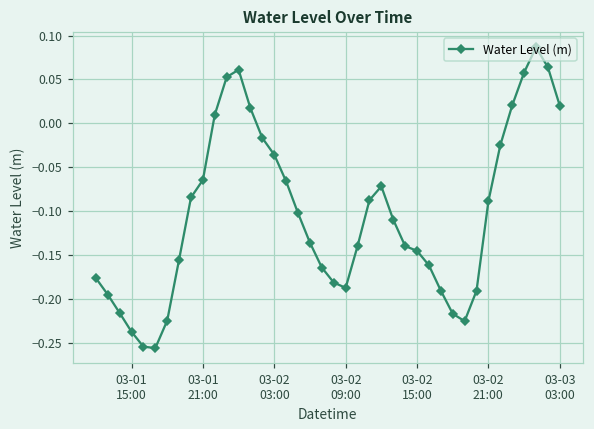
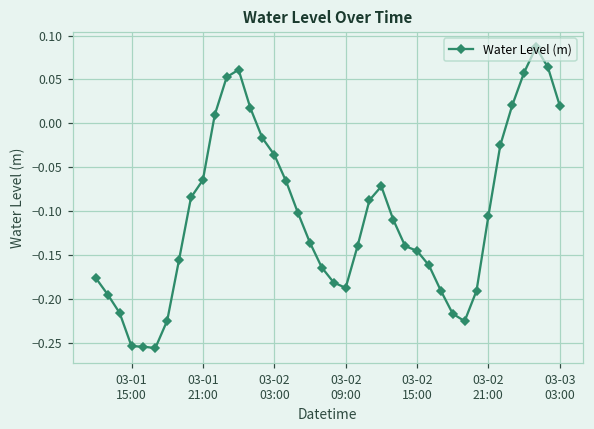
  {
-   "03-01 15:00": -0.24,
+   "03-01 15:00": -0.25,
    "03-01 21:00": -0.06,
    "03-02 03:00": -0.04,
    "03-02 09:00": -0.19,
    "03-02 15:00": -0.15,
-   "03-02 21:00": -0.09,
+   "03-02 21:00": -0.11,
    "03-03 03:00": 0.02
  }
